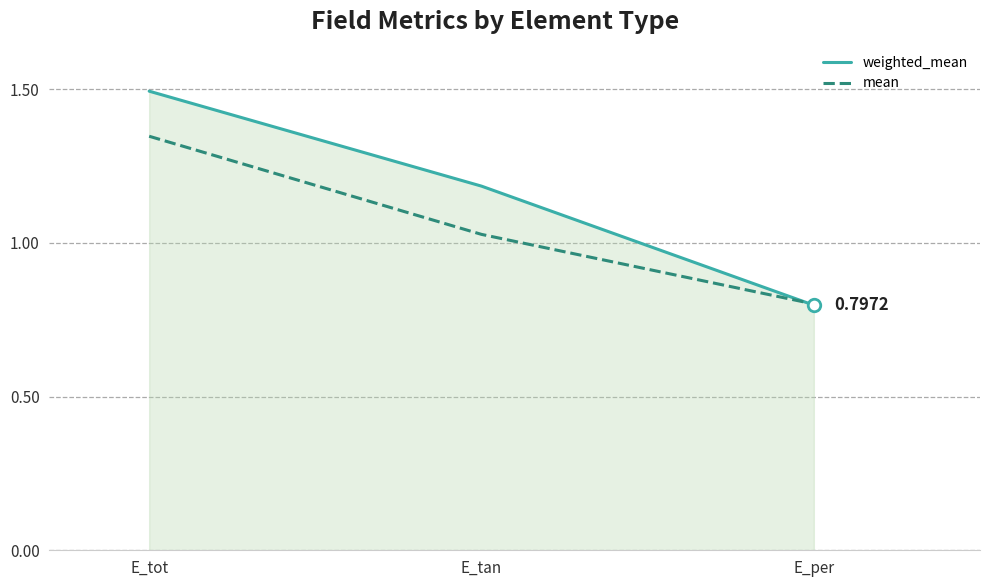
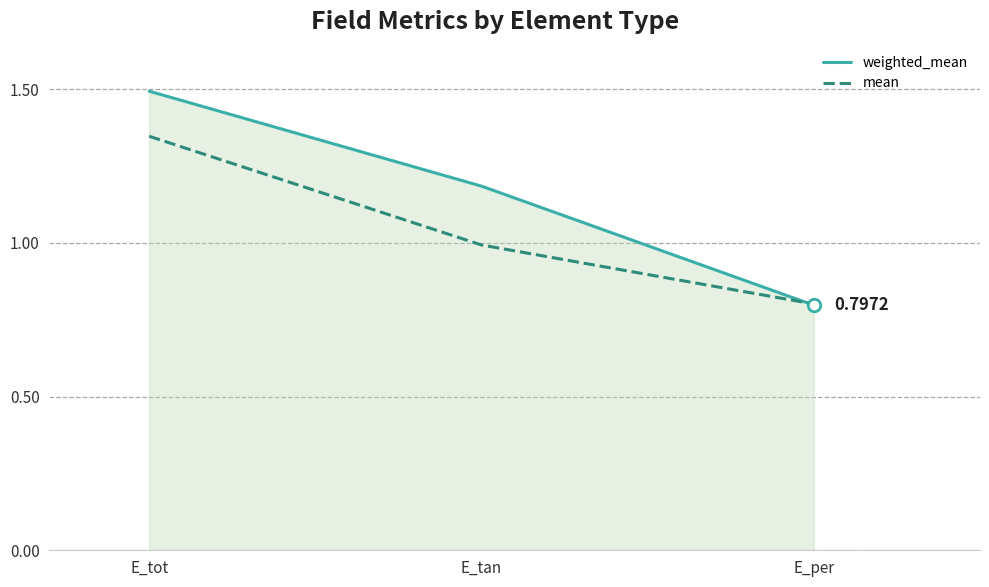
  {
    "weighted_mean": {
      "E_tot": 1.49,
      "E_tan": 1.18
    },
    "mean": {
      "E_tot": 1.35,
-     "E_tan": 1.03
+     "E_tan": 0.99
    }
  }
